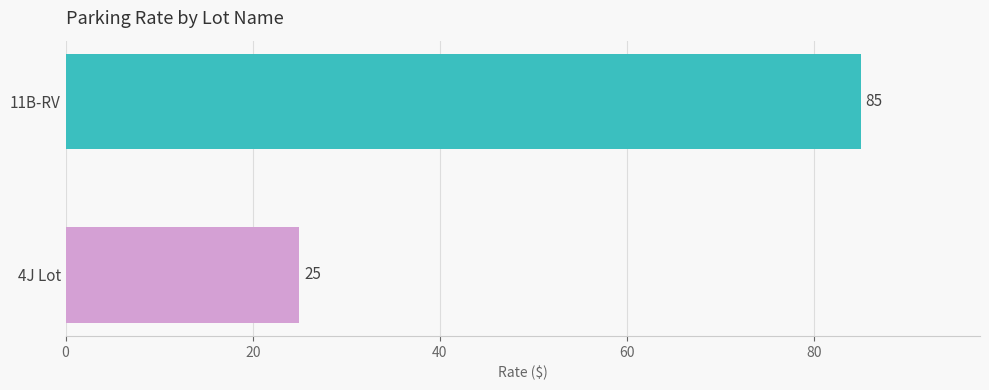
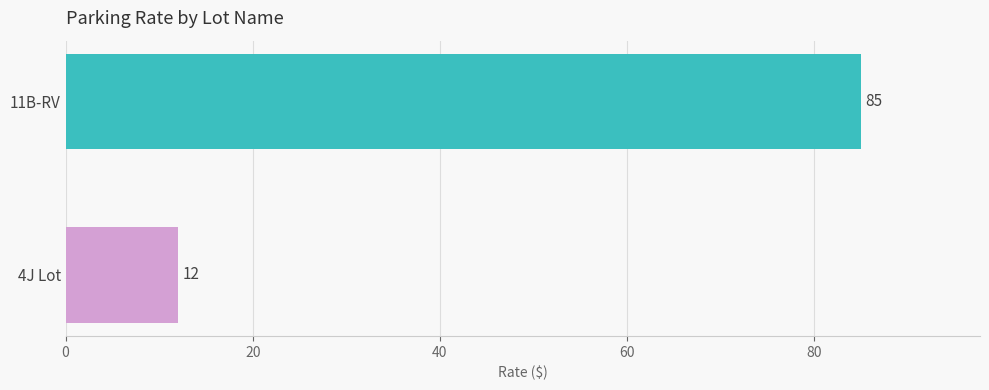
  {
    "11B-RV": 85,
-   "4J Lot": 25
+   "4J Lot": 12
  }
